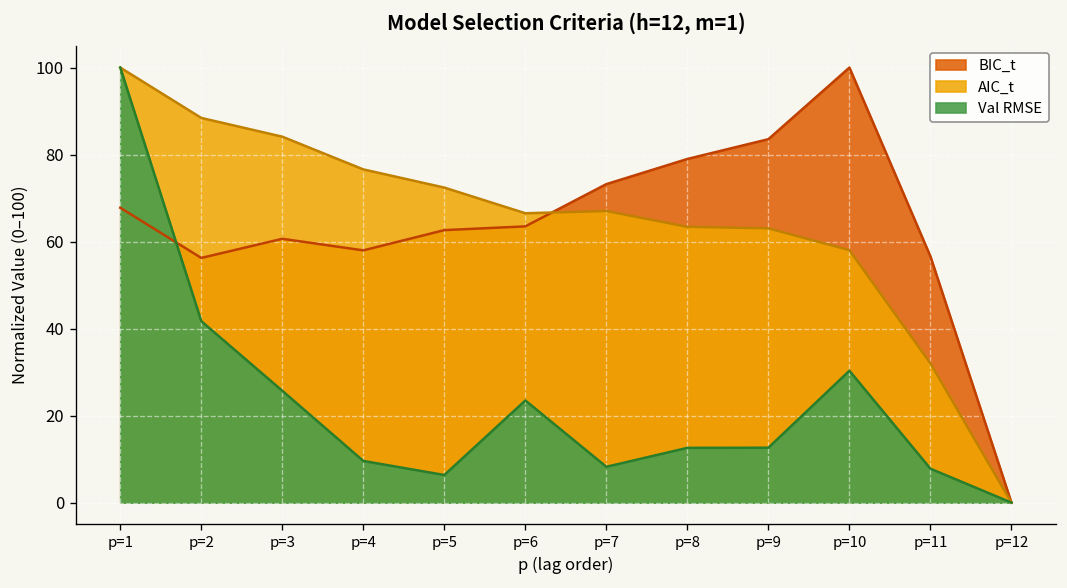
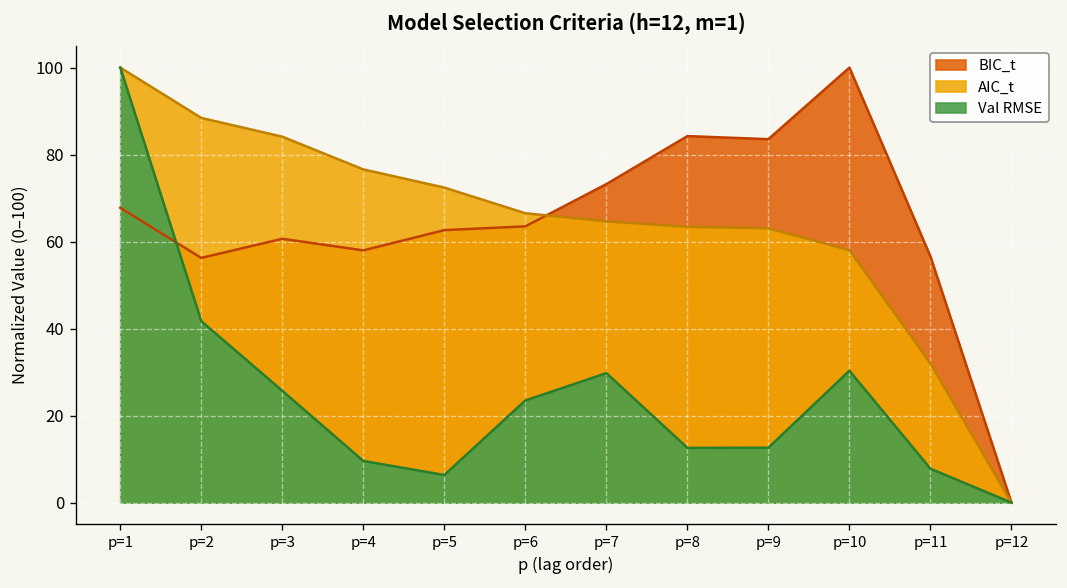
  {
    "BIC_t": {
      "p=1": 68,
      "p=2": 56,
      "p=3": 61,
      "p=4": 58,
      "p=5": 63,
      "p=6": 64,
      "p=7": 73,
-     "p=8": 79,
+     "p=8": 84,
      "p=9": 84,
      "p=10": 100,
      "p=11": 57
    },
    "AIC_t": {
      "p=2": 88,
      "p=3": 84,
      "p=4": 77,
      "p=5": 72,
      "p=6": 67,
-     "p=7": 67,
+     "p=7": 65,
      "p=8": 63,
      "p=9": 63,
      "p=10": 58,
      "p=11": 32
    },
    "Val RMSE": {
      "p=2": 42,
      "p=3": 26,
      "p=4": 10,
      "p=5": 6,
      "p=6": 23,
-     "p=7": 8,
+     "p=7": 30,
      "p=8": 13,
      "p=9": 13,
      "p=10": 30,
      "p=11": 8
    }
  }
